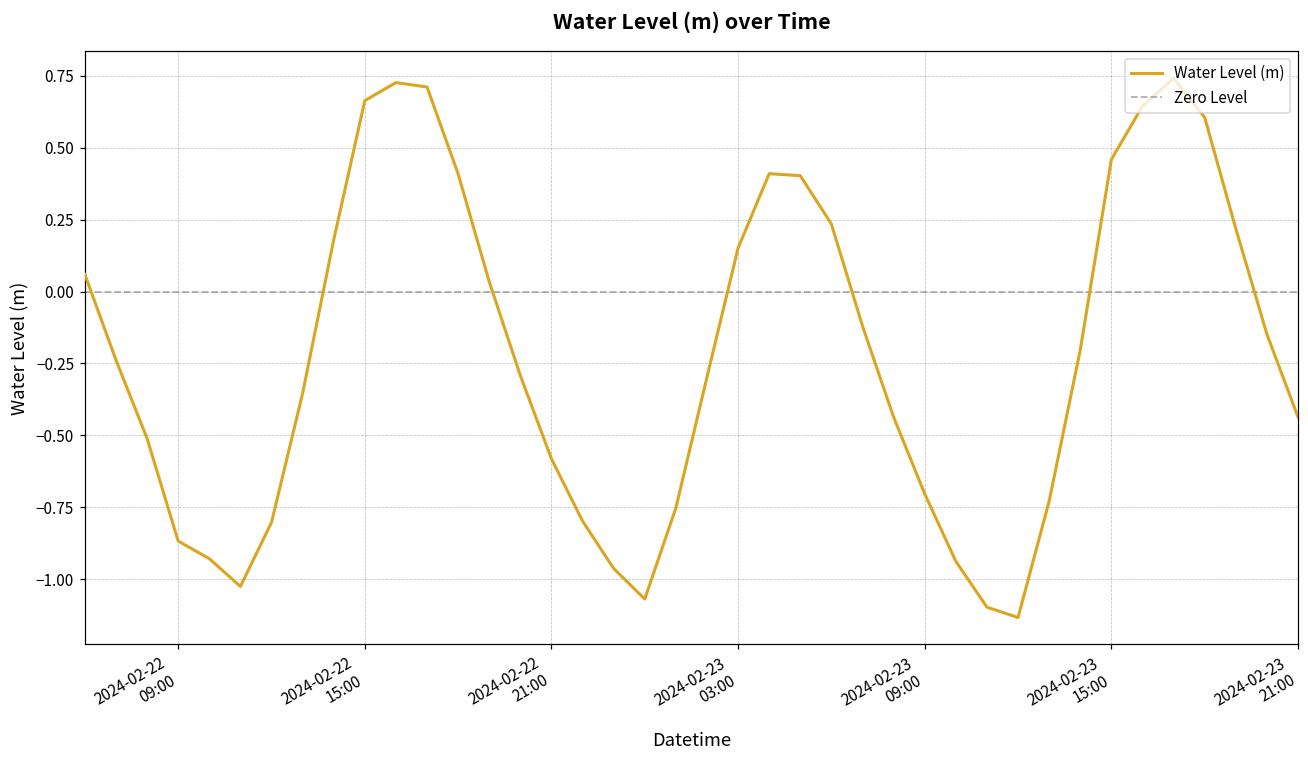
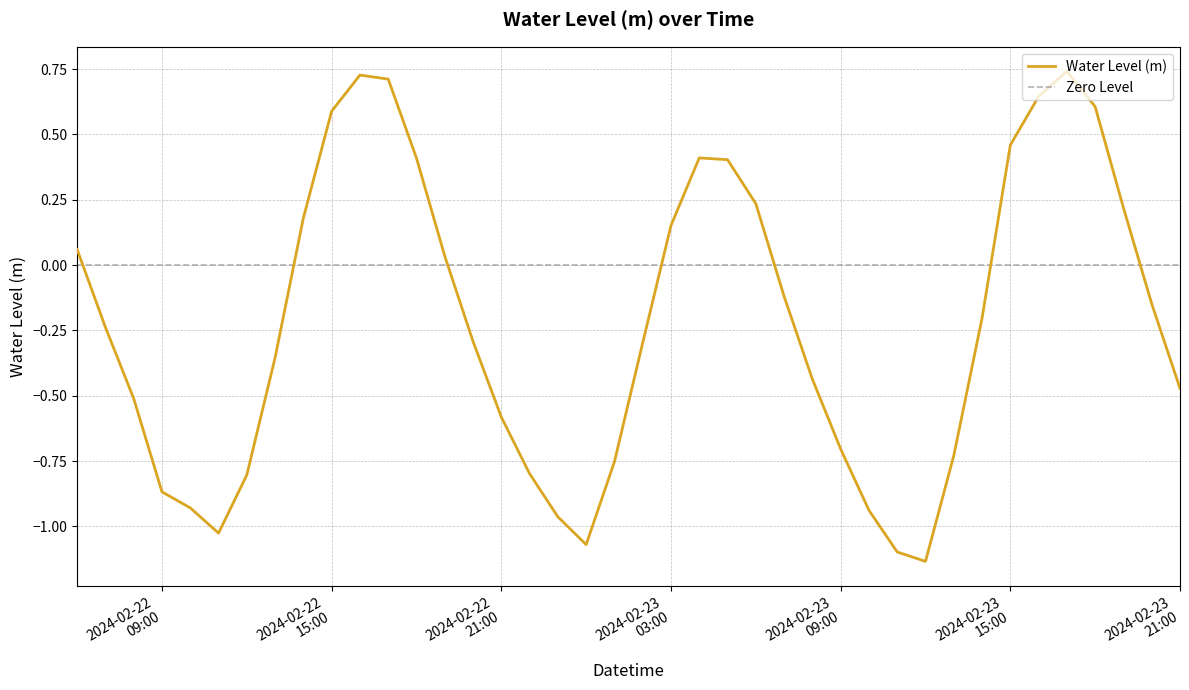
  {
    "2024-02-22 09:00": -0.87,
-   "2024-02-22 15:00": 0.66,
+   "2024-02-22 15:00": 0.59,
    "2024-02-22 21:00": -0.58,
    "2024-02-23 03:00": 0.15,
    "2024-02-23 09:00": -0.70,
    "2024-02-23 15:00": 0.46,
-   "2024-02-23 21:00": -0.44
+   "2024-02-23 21:00": -0.47
  }
